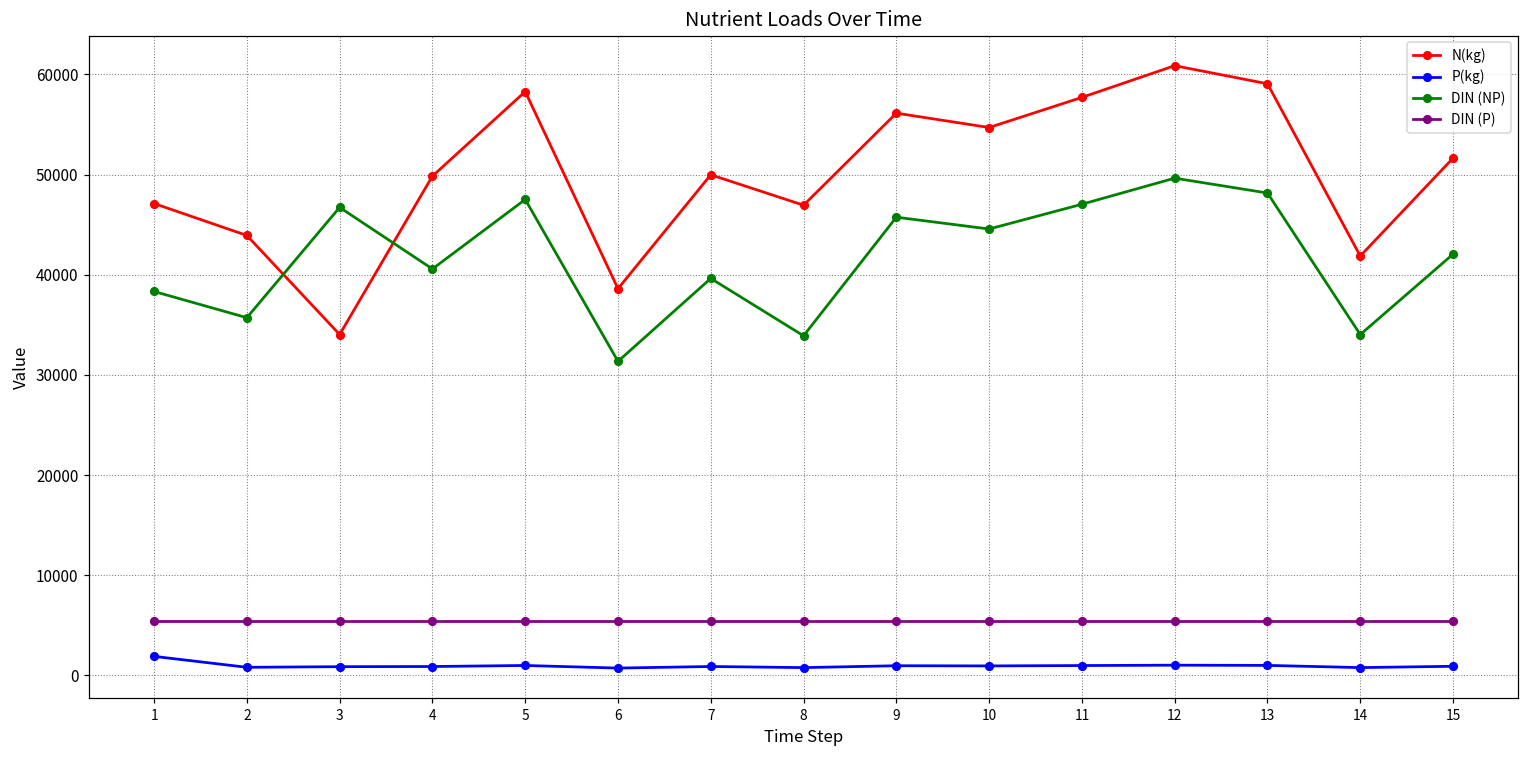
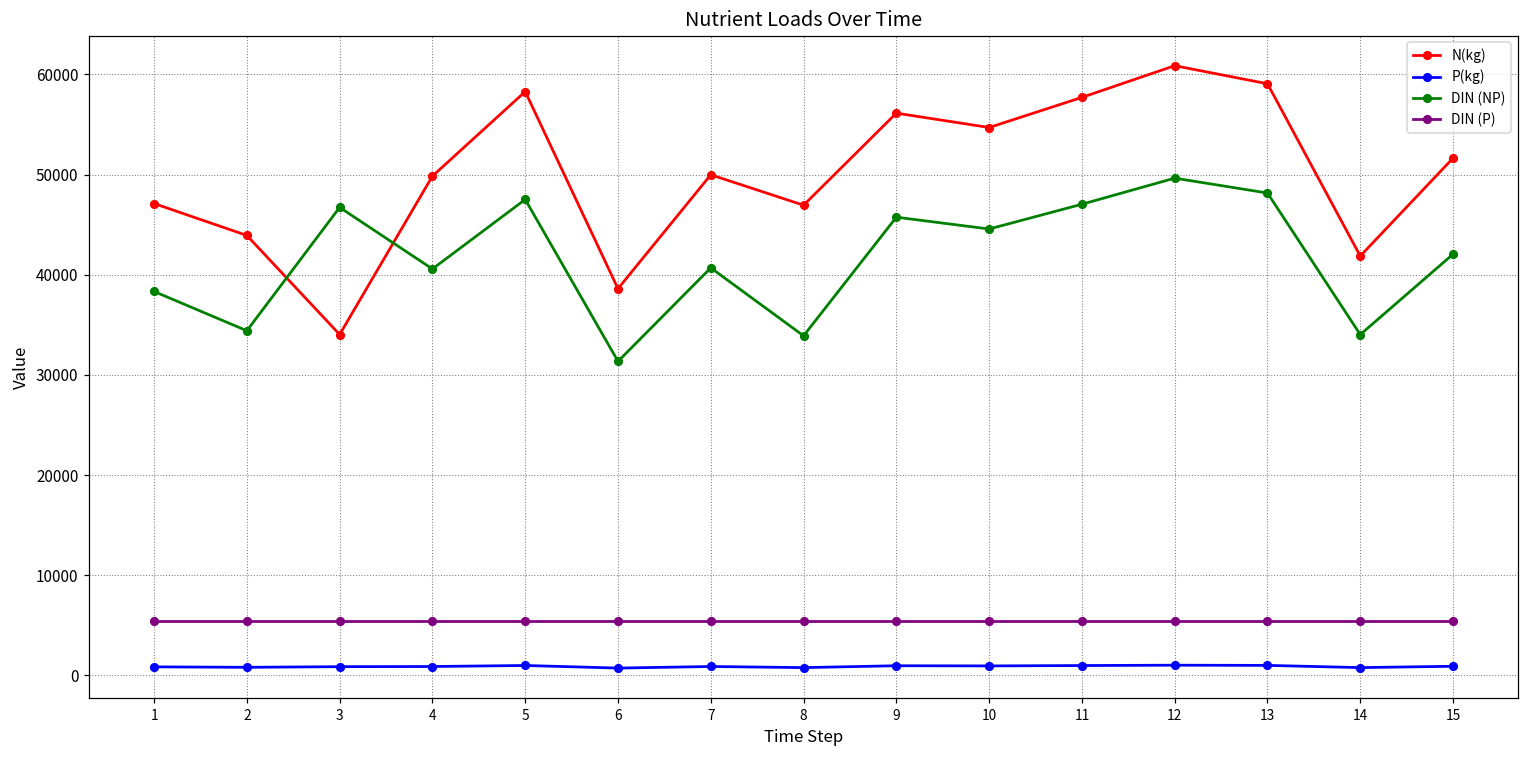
  {
    "N(kg)": {
      "1": 47000,
      "2": 44000,
      "3": 34000,
      "4": 50000,
      "5": 58000,
      "6": 39000,
      "7": 50000,
      "8": 47000,
      "9": 56000,
      "10": 55000,
      "11": 58000,
      "12": 61000,
      "13": 59000,
      "14": 42000,
      "15": 52000
    },
    "P(kg)": {
-     "1": 2000,
+     "1": 1000,
      "2": 1000,
      "3": 1000,
      "4": 1000,
      "5": 1000,
      "6": 1000,
      "7": 1000,
      "8": 1000,
      "9": 1000,
      "10": 1000,
      "11": 1000,
      "12": 1000,
      "13": 1000,
      "14": 1000,
      "15": 1000
    },
    "DIN (NP)": {
      "1": 38000,
-     "2": 36000,
+     "2": 34000,
      "3": 47000,
      "4": 41000,
      "5": 48000,
      "6": 31000,
-     "7": 40000,
+     "7": 41000,
      "8": 34000,
      "9": 46000,
      "10": 45000,
      "11": 47000,
      "12": 50000,
      "13": 48000,
      "14": 34000,
      "15": 42000
    },
    "DIN (P)": {
      "1": 5000,
      "2": 5000,
      "3": 5000,
      "4": 5000,
      "5": 5000,
      "6": 5000,
      "7": 5000,
      "8": 5000,
      "9": 5000,
      "10": 5000,
      "11": 5000,
      "12": 5000,
      "13": 5000,
      "14": 5000,
      "15": 5000
    }
  }
